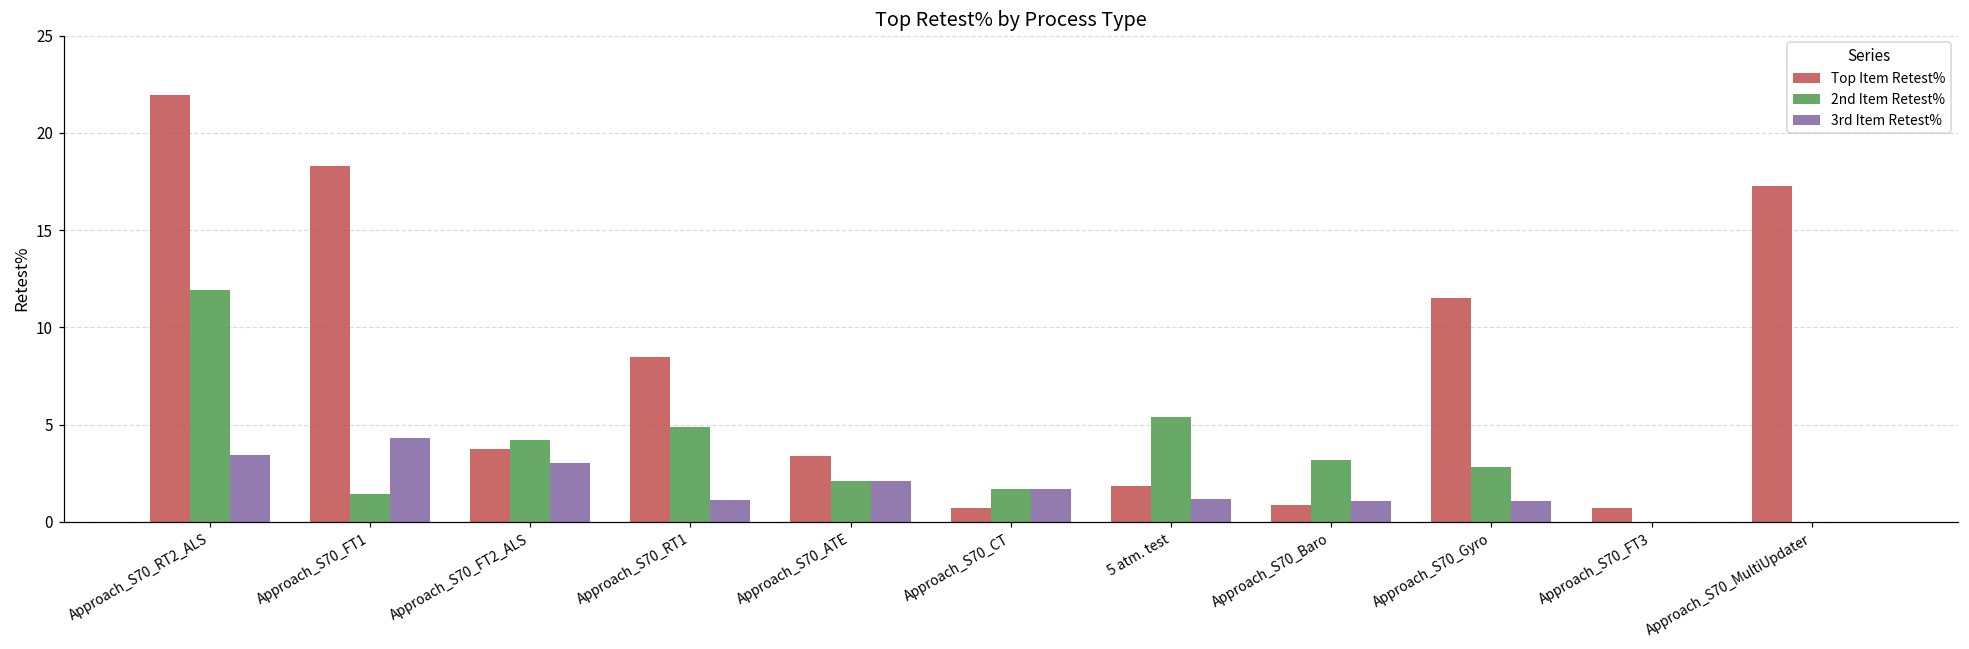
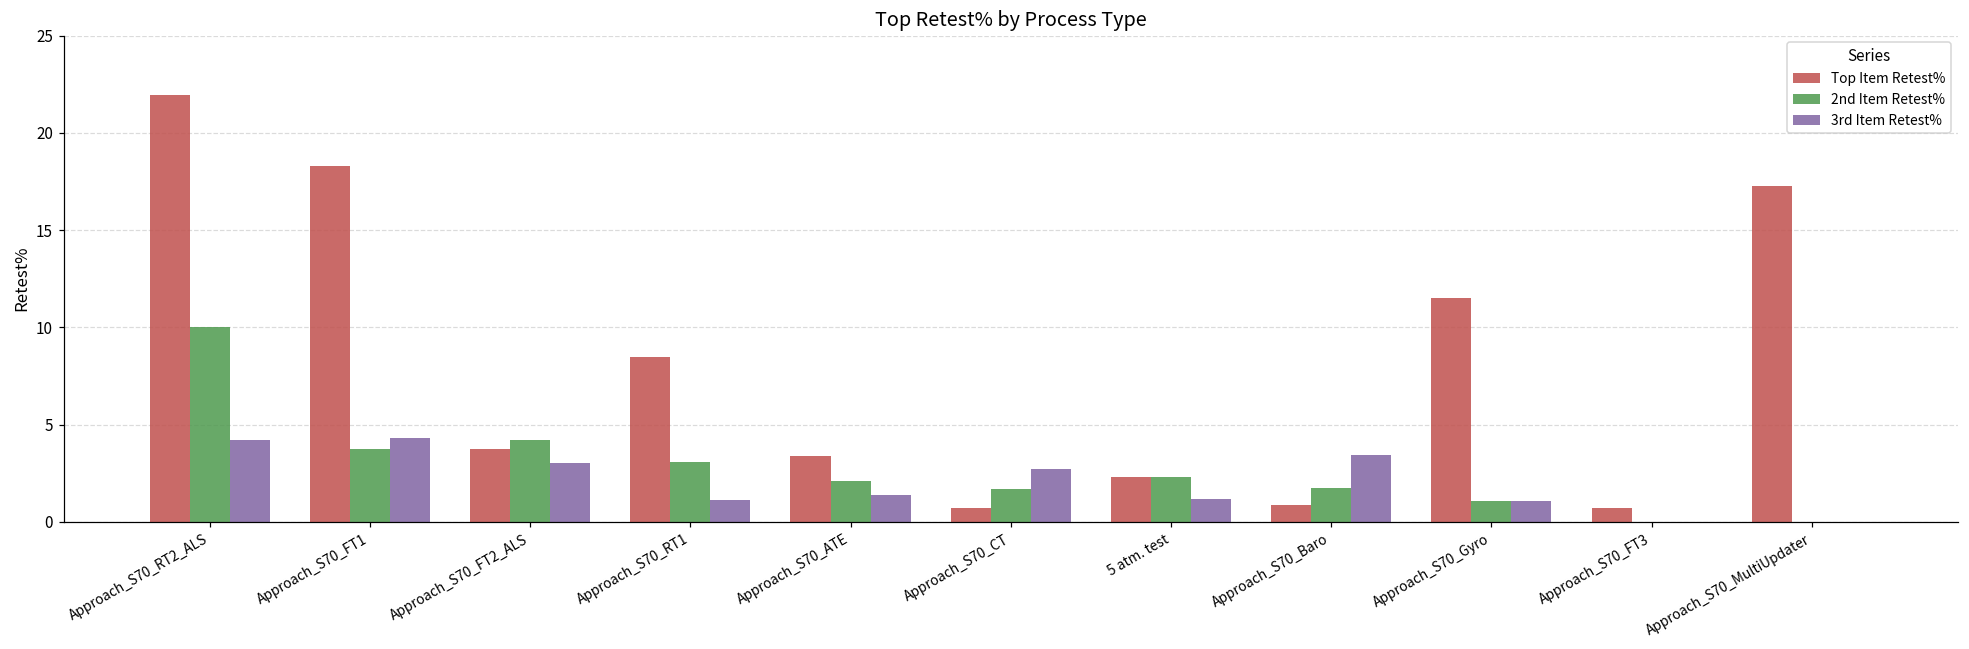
  {
    "Top Item Retest%": {
      "Approach_S70_RT2_ALS": 21.9,
      "Approach_S70_FT1": 18.3,
      "Approach_S70_FT2_ALS": 3.8,
      "Approach_S70_RT1": 8.5,
      "Approach_S70_ATE": 3.4,
      "Approach_S70_CT": 0.7,
-     "5 atm. test": 1.8,
+     "5 atm. test": 2.3,
      "Approach_S70_Baro": 0.9,
      "Approach_S70_Gyro": 11.5,
      "Approach_S70_FT3": 0.7,
      "Approach_S70_MultiUpdater": 17.3
    },
    "2nd Item Retest%": {
-     "Approach_S70_RT2_ALS": 11.9,
-     "Approach_S70_FT1": 1.5,
+     "Approach_S70_RT2_ALS": 10.0,
+     "Approach_S70_FT1": 3.7,
      "Approach_S70_FT2_ALS": 4.2,
-     "Approach_S70_RT1": 4.9,
+     "Approach_S70_RT1": 3.1,
      "Approach_S70_ATE": 2.1,
      "Approach_S70_CT": 1.7,
-     "5 atm. test": 5.4,
-     "Approach_S70_Baro": 3.2,
-     "Approach_S70_Gyro": 2.8,
+     "5 atm. test": 2.3,
+     "Approach_S70_Baro": 1.7,
+     "Approach_S70_Gyro": 1.1,
      "Approach_S70_FT3": 0.0,
      "Approach_S70_MultiUpdater": 0.0
    },
    "3rd Item Retest%": {
-     "Approach_S70_RT2_ALS": 3.5,
+     "Approach_S70_RT2_ALS": 4.2,
      "Approach_S70_FT1": 4.3,
      "Approach_S70_FT2_ALS": 3.0,
      "Approach_S70_RT1": 1.2,
-     "Approach_S70_ATE": 2.1,
-     "Approach_S70_CT": 1.7,
+     "Approach_S70_ATE": 1.4,
+     "Approach_S70_CT": 2.7,
      "5 atm. test": 1.2,
-     "Approach_S70_Baro": 1.1,
+     "Approach_S70_Baro": 3.4,
      "Approach_S70_Gyro": 1.1,
      "Approach_S70_FT3": 0.0,
      "Approach_S70_MultiUpdater": 0.0
    }
  }
